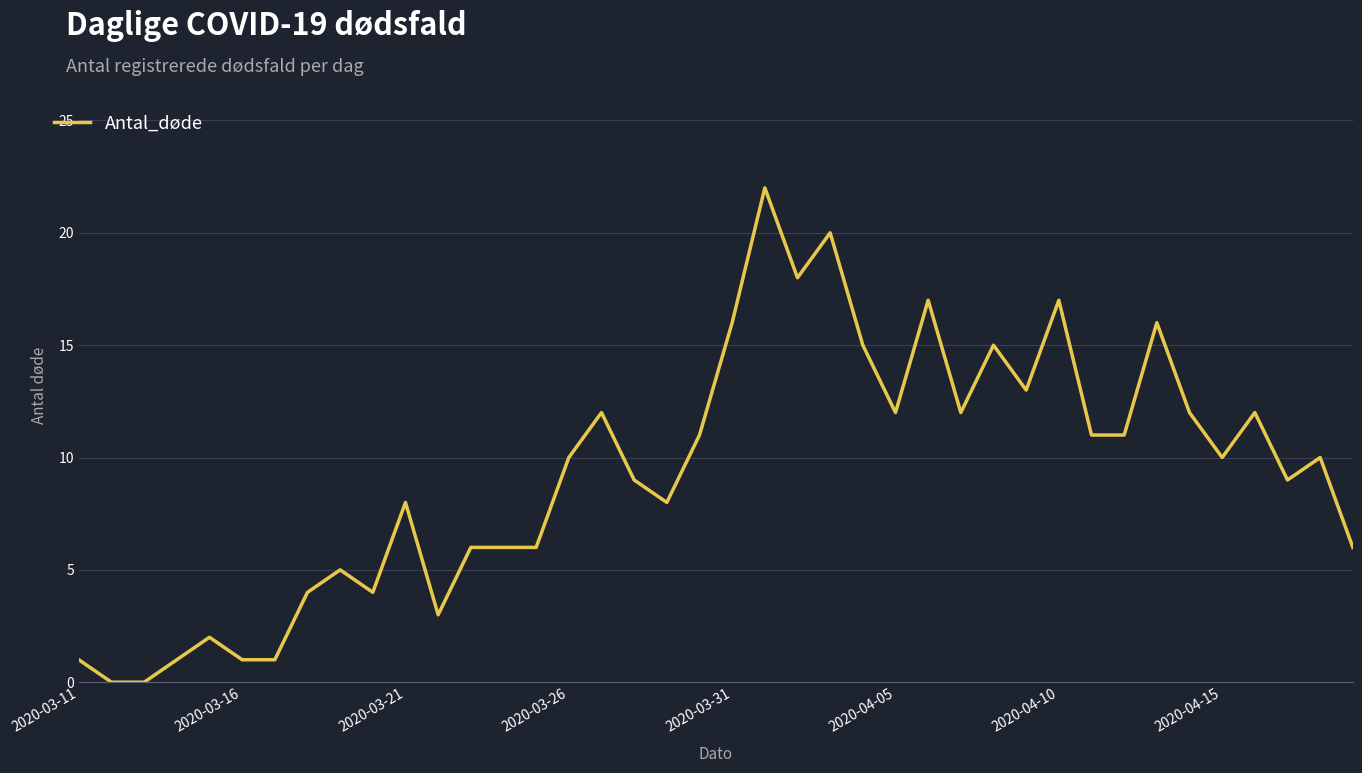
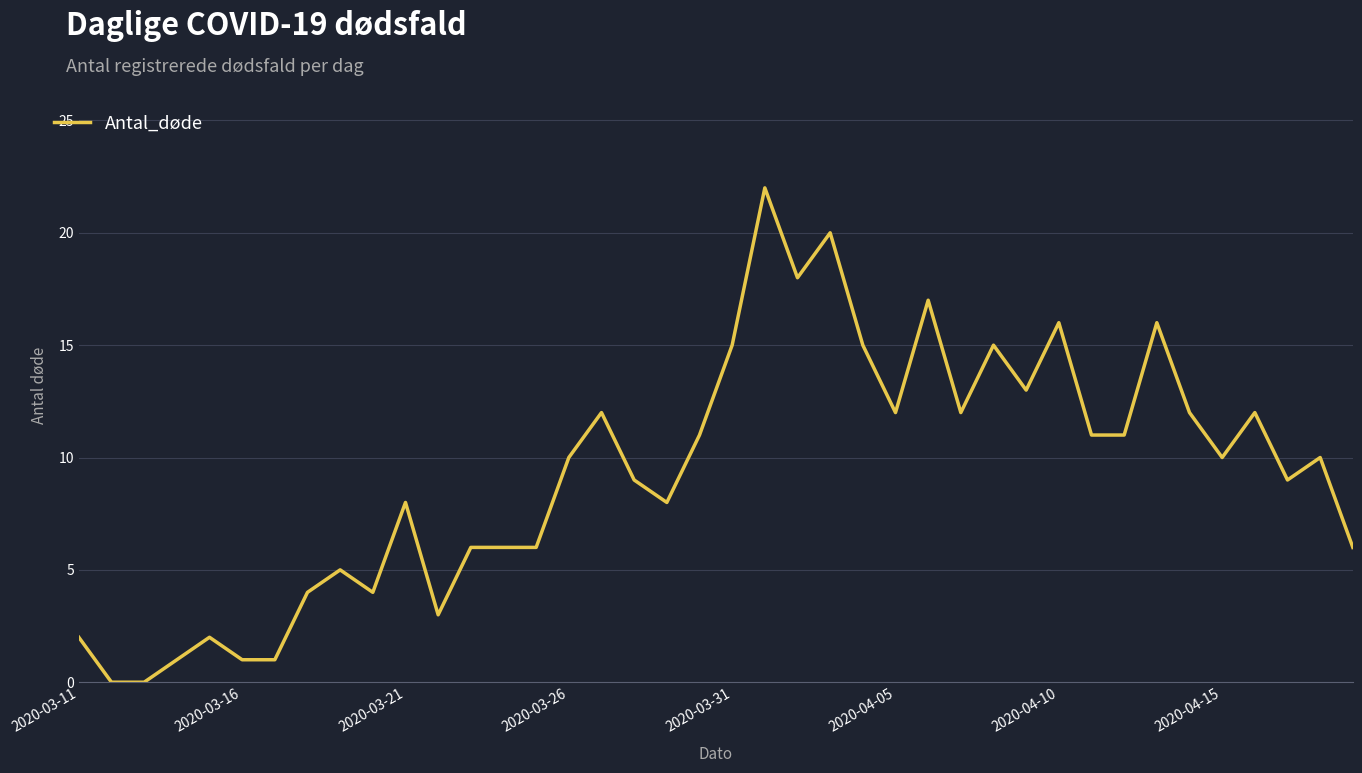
  {
-   "2020-03-11": 1,
+   "2020-03-11": 2,
    "2020-03-16": 1,
    "2020-03-21": 8,
    "2020-03-26": 10,
-   "2020-03-31": 16,
+   "2020-03-31": 15,
    "2020-04-05": 12,
-   "2020-04-10": 17,
+   "2020-04-10": 16,
    "2020-04-15": 10
  }
